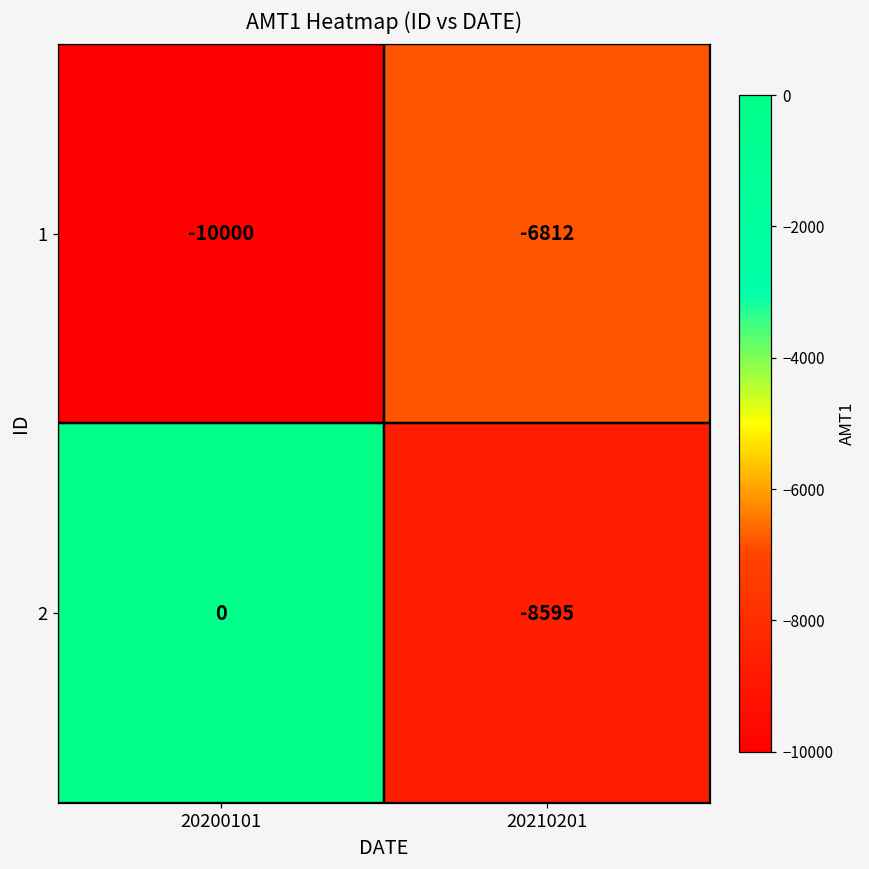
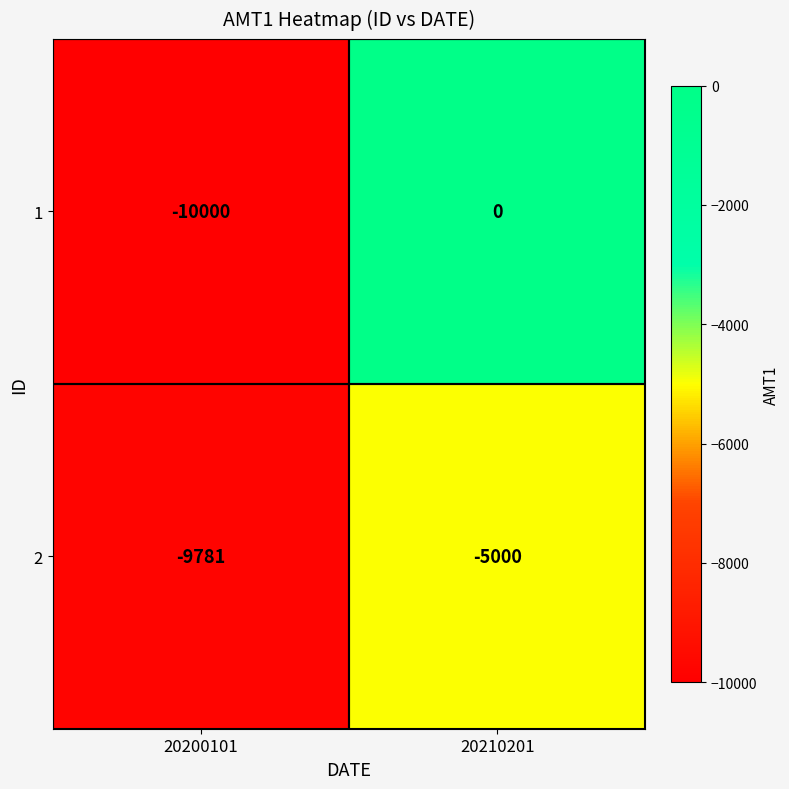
  {
    "1": {
      "20200101": -10000,
-     "20210201": -6812
+     "20210201": 0
    },
    "2": {
-     "20200101": 0,
-     "20210201": -8595
+     "20200101": -9781,
+     "20210201": -5000
    }
  }
